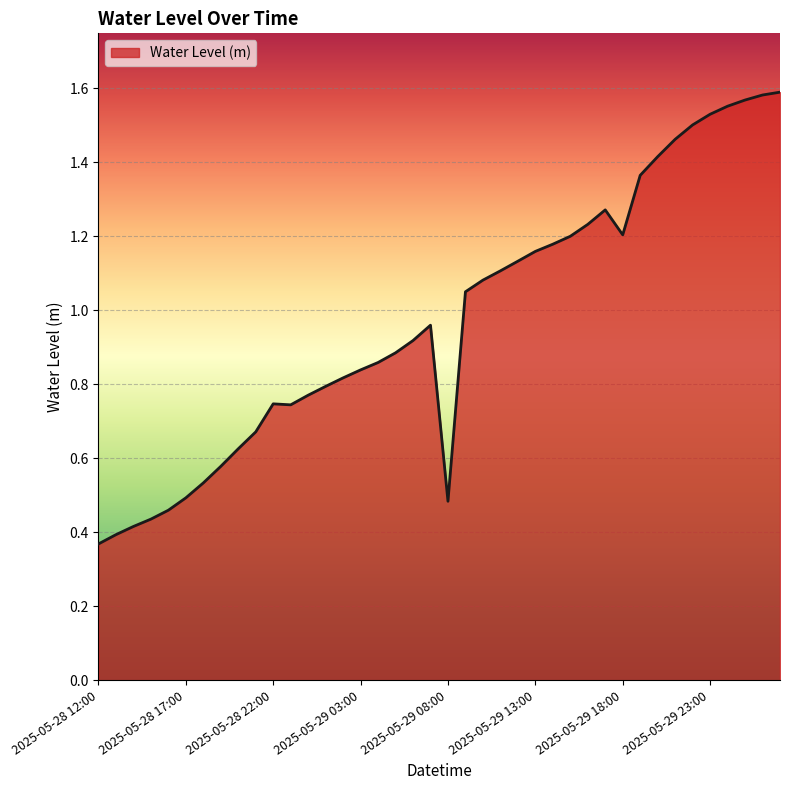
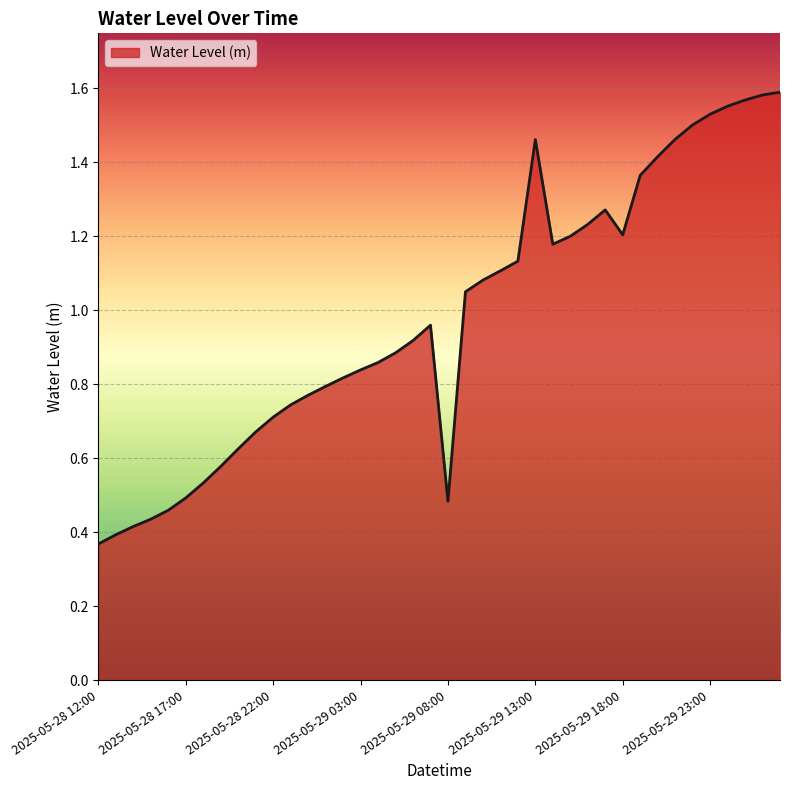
  {
    "2025-05-28 12:00": 0.37,
    "2025-05-28 17:00": 0.49,
-   "2025-05-28 22:00": 0.75,
+   "2025-05-28 22:00": 0.71,
    "2025-05-29 03:00": 0.84,
    "2025-05-29 08:00": 0.48,
-   "2025-05-29 13:00": 1.16,
+   "2025-05-29 13:00": 1.46,
    "2025-05-29 18:00": 1.20,
    "2025-05-29 23:00": 1.53
  }
